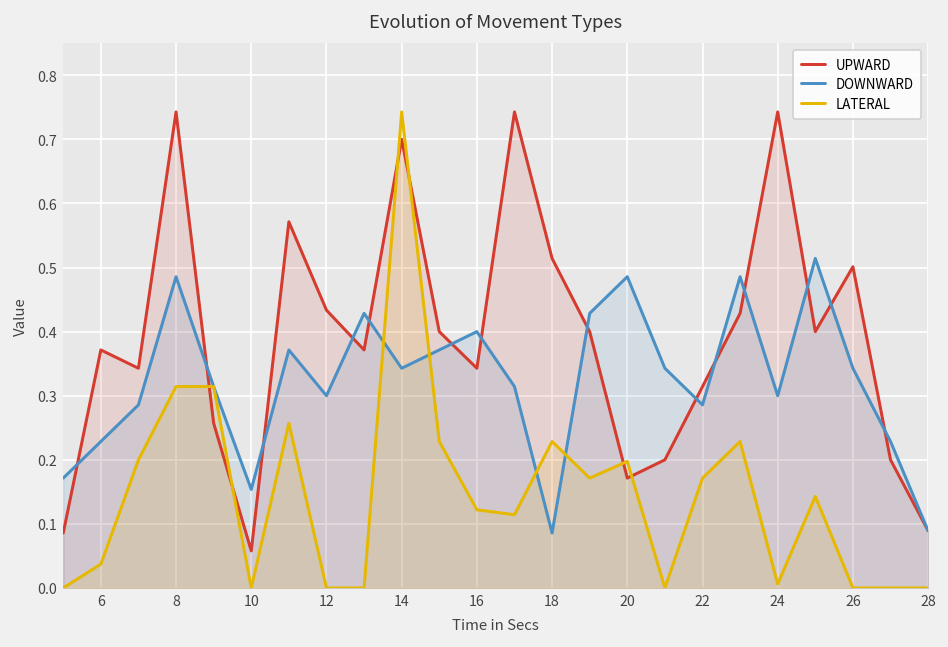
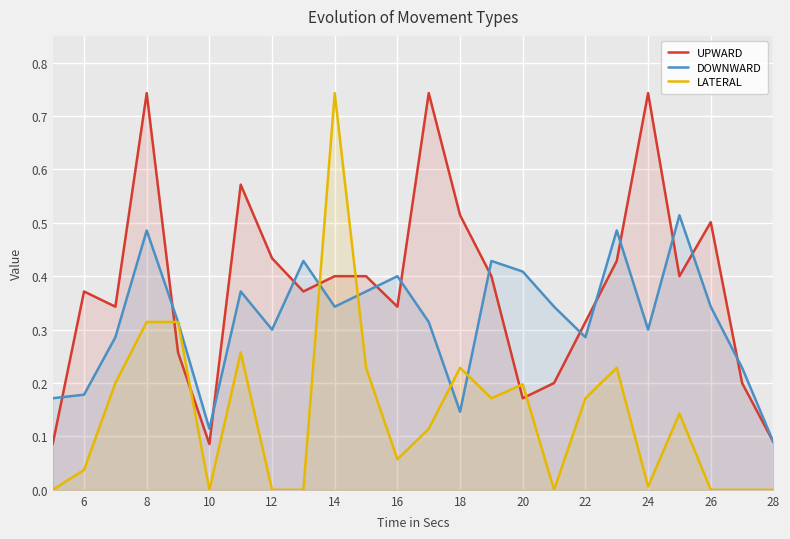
  {
    "UPWARD": {
      "6": 0.37,
      "8": 0.74,
-     "10": 0.06,
+     "10": 0.09,
      "12": 0.43,
-     "14": 0.7,
+     "14": 0.4,
      "16": 0.34,
      "18": 0.51,
      "20": 0.17,
      "22": 0.31,
      "24": 0.74,
      "26": 0.50
    },
    "DOWNWARD": {
-     "6": 0.23,
+     "6": 0.18,
      "8": 0.49,
-     "10": 0.15,
+     "10": 0.11,
      "12": 0.30,
      "14": 0.34,
      "16": 0.40,
-     "18": 0.09,
-     "20": 0.49,
+     "18": 0.15,
+     "20": 0.41,
      "22": 0.29,
      "24": 0.30,
      "26": 0.34
    },
    "LATERAL": {
      "6": 0.04,
      "8": 0.31,
      "10": 0.00,
      "12": 0.00,
      "14": 0.74,
-     "16": 0.12,
+     "16": 0.06,
      "18": 0.23,
      "20": 0.20,
      "22": 0.17,
      "24": 0.01,
      "26": 0.00,
      "28": 0.00
    }
  }
